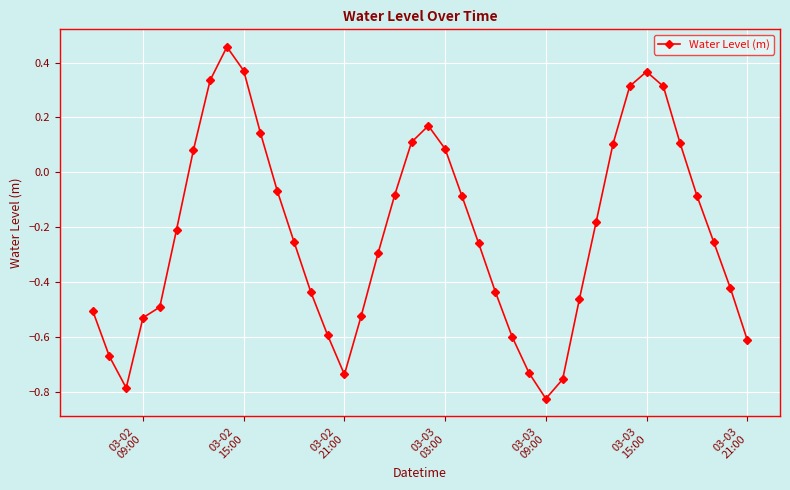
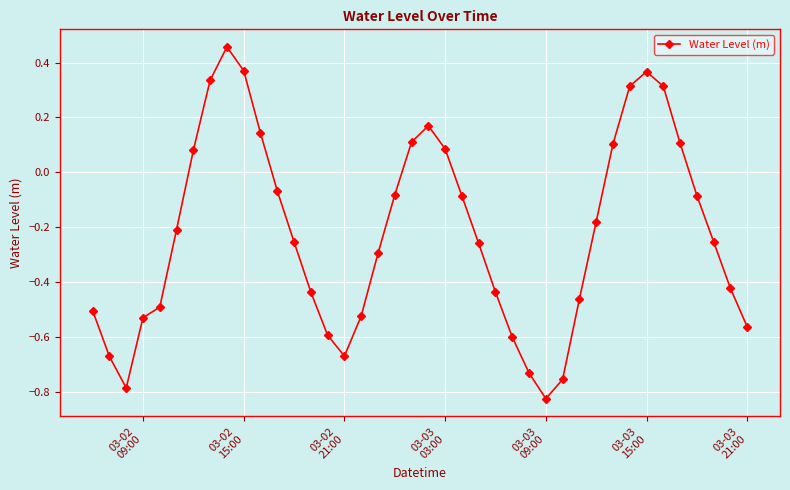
  {
    "03-02 09:00": -0.53,
    "03-02 15:00": 0.37,
-   "03-02 21:00": -0.74,
+   "03-02 21:00": -0.67,
    "03-03 03:00": 0.09,
    "03-03 09:00": -0.82,
    "03-03 15:00": 0.37,
-   "03-03 21:00": -0.61
+   "03-03 21:00": -0.56
  }
